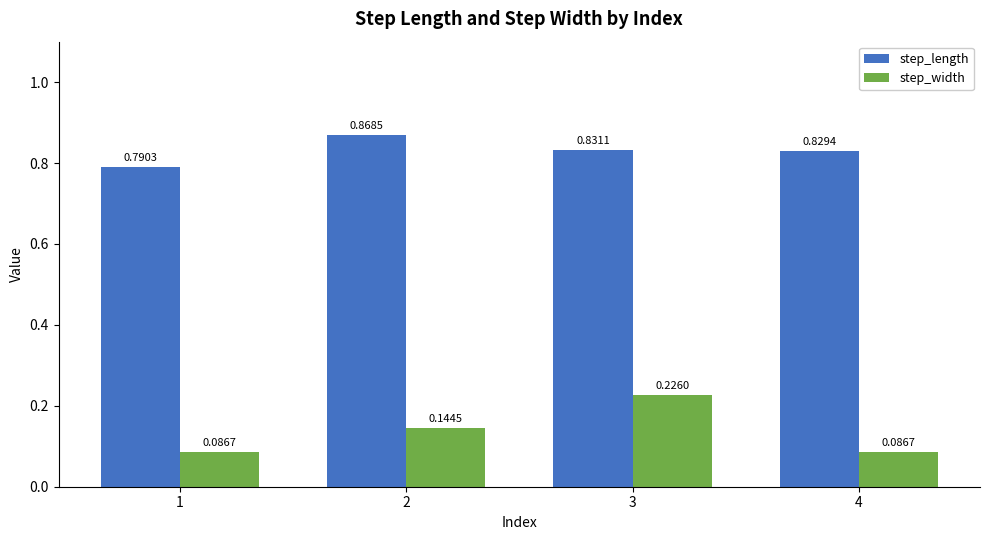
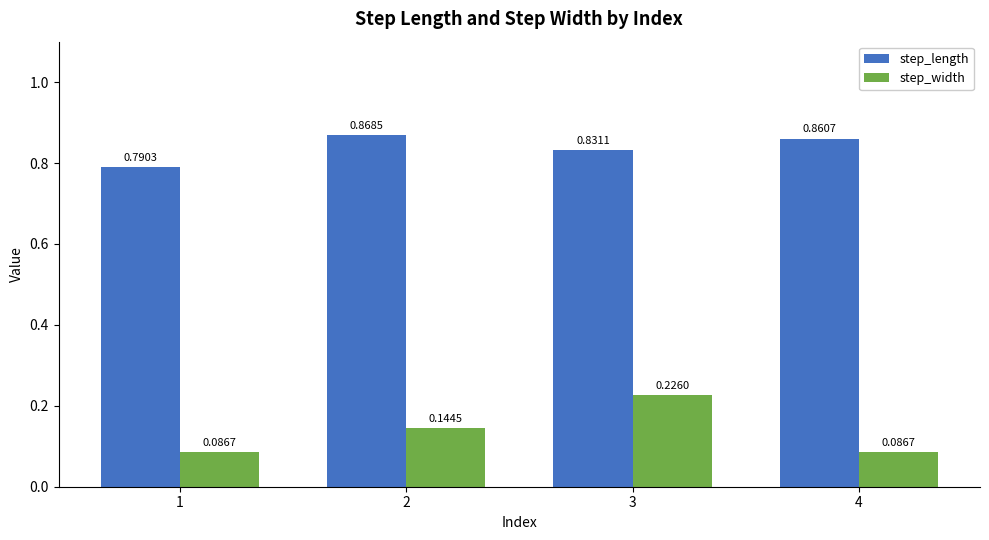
  {
    "step_length": {
      "1": 0.7903,
      "2": 0.8685,
      "3": 0.8311,
-     "4": 0.8294
+     "4": 0.8607
    },
    "step_width": {
      "1": 0.0867,
      "2": 0.1445,
      "3": 0.2260,
      "4": 0.0867
    }
  }
